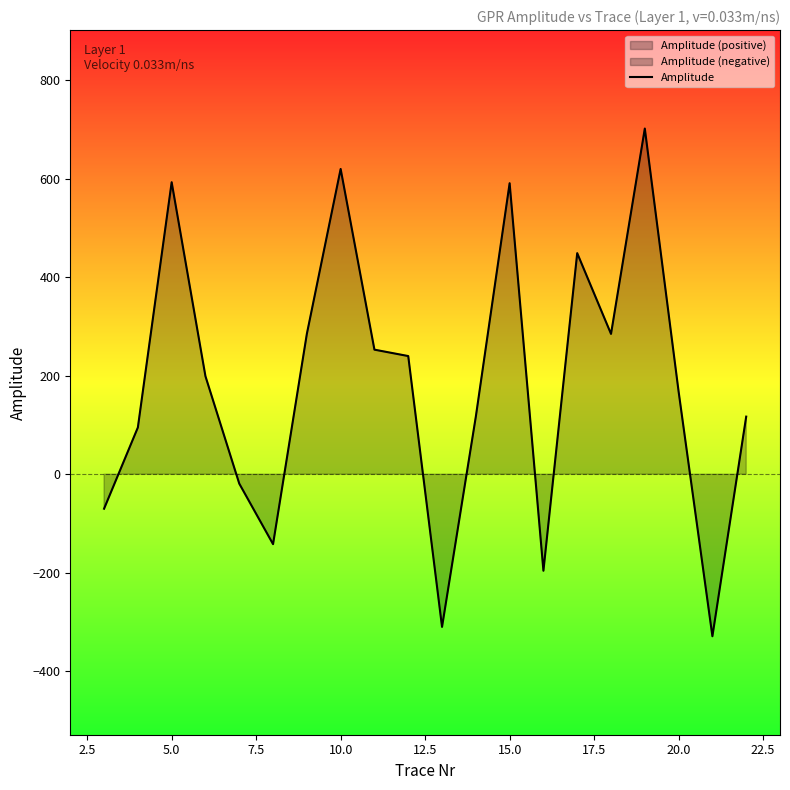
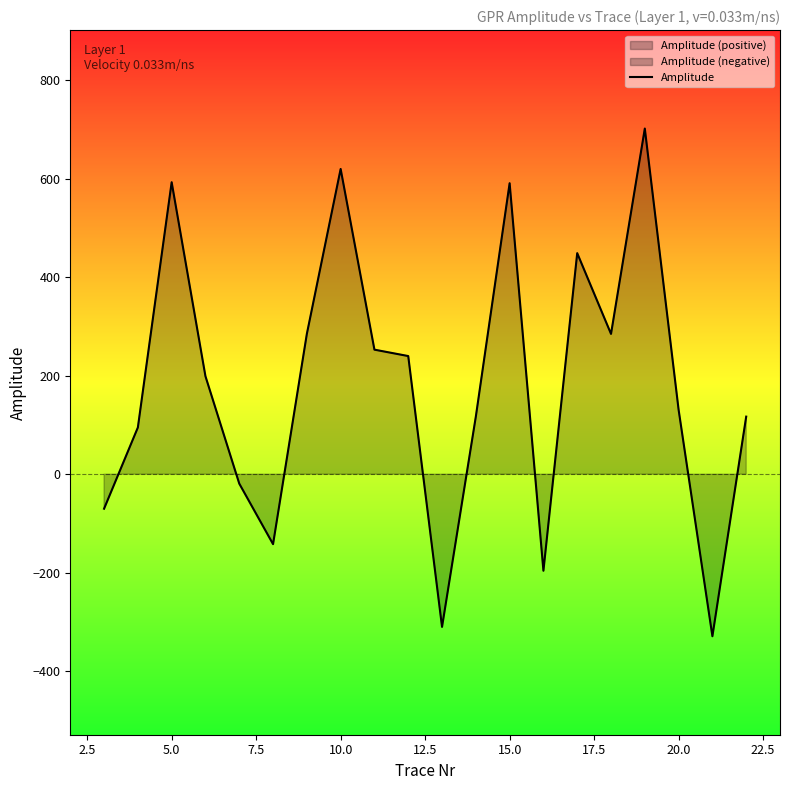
  {
    "5.0": 590,
    "10.0": 620,
    "15.0": 590,
-   "20.0": 170
+   "20.0": 130
  }
